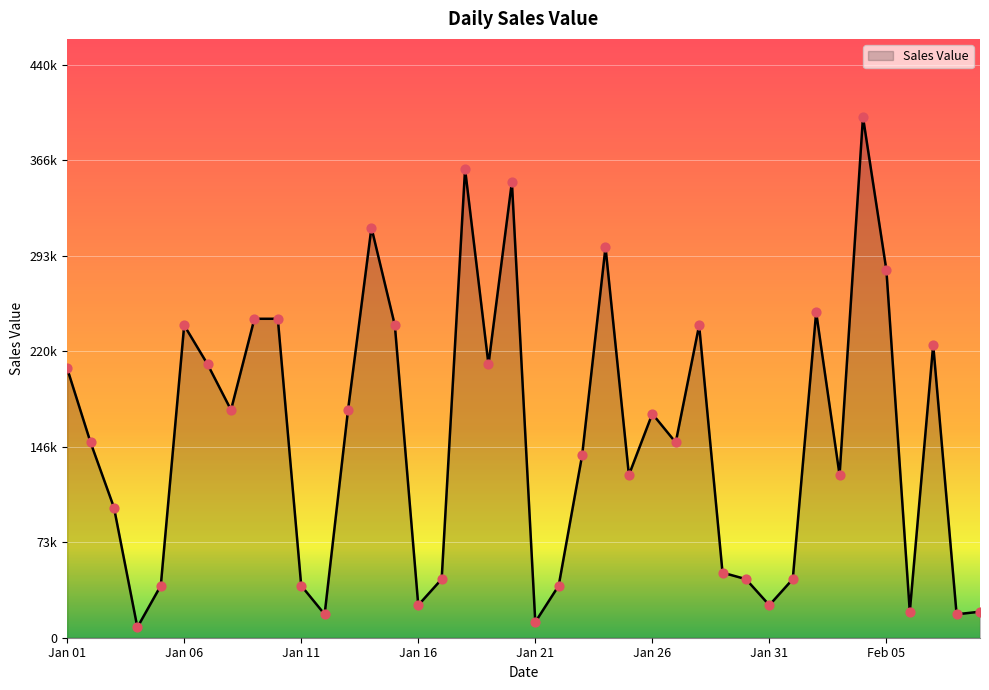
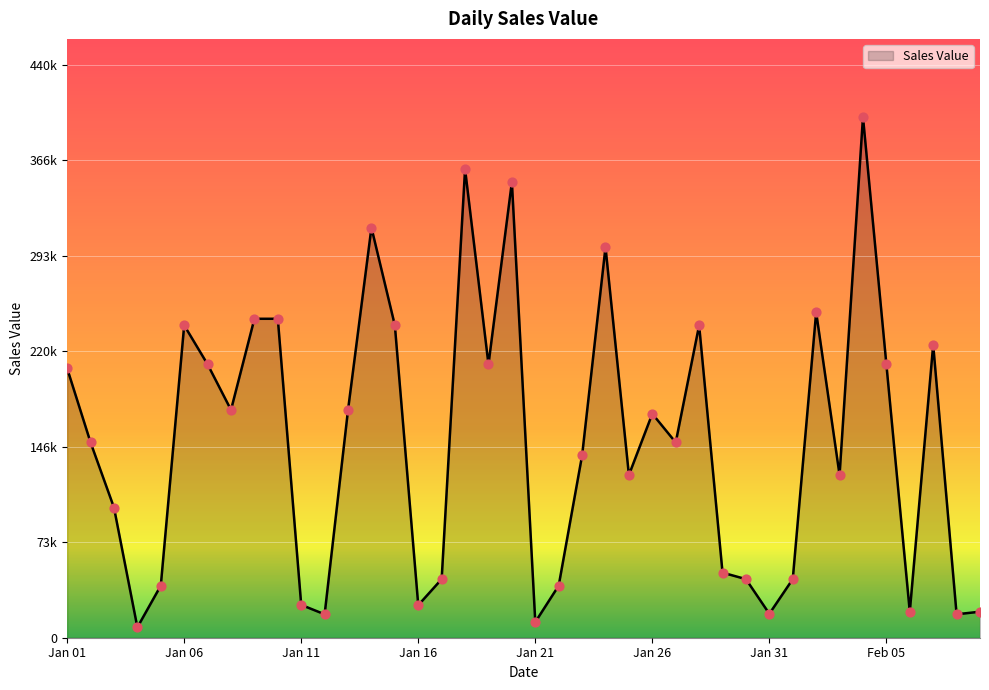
  {
    "Jan 01": 207000,
    "Jan 06": 240000,
-   "Jan 11": 40000,
+   "Jan 11": 25000,
    "Jan 16": 25000,
    "Jan 21": 12000,
    "Jan 26": 172000,
-   "Jan 31": 25000,
-   "Feb 05": 282000
+   "Jan 31": 18000,
+   "Feb 05": 210000
  }
